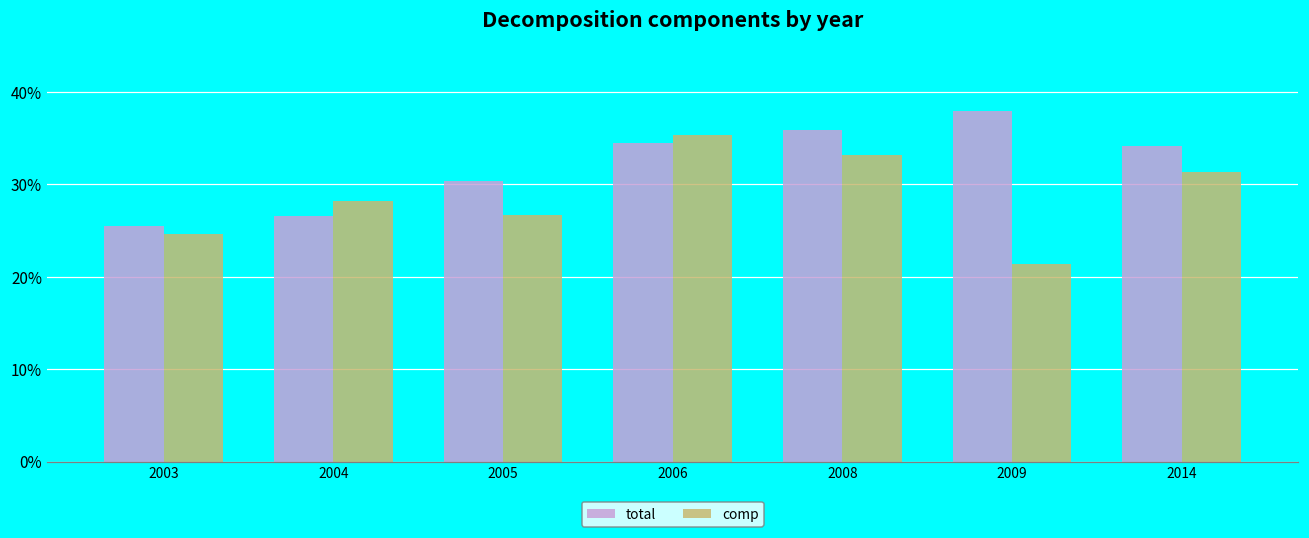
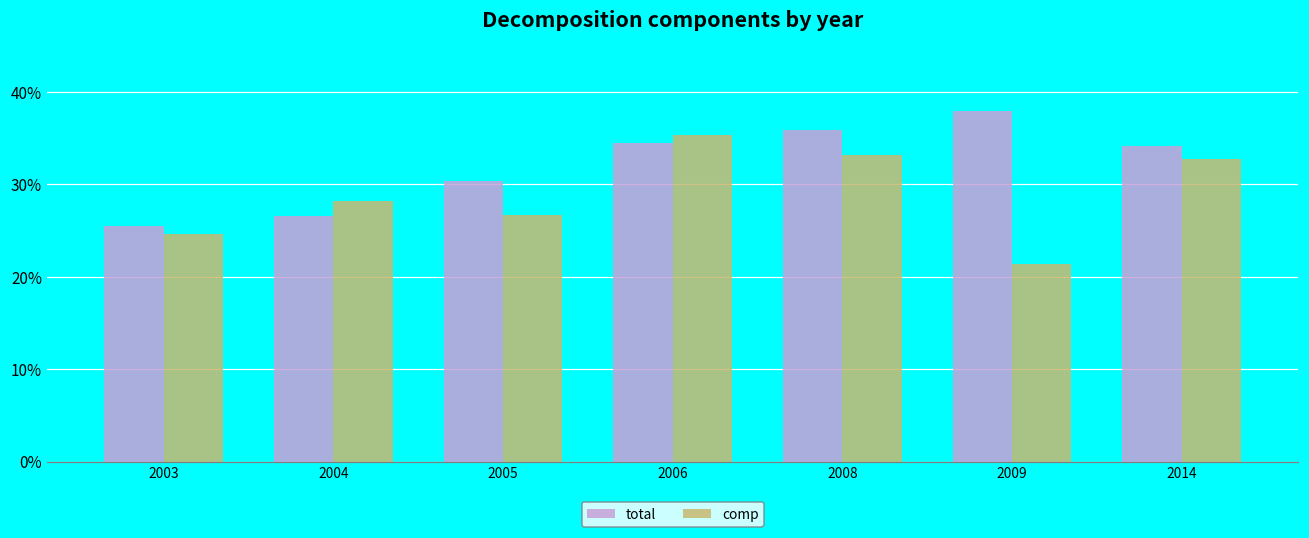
  {
    "total": {
      "2003": "25%",
      "2004": "27%",
      "2005": "30%",
      "2006": "34%",
      "2008": "36%",
      "2009": "38%",
      "2014": "34%"
    },
    "comp": {
      "2003": "25%",
      "2004": "28%",
      "2005": "27%",
      "2006": "35%",
      "2008": "33%",
      "2009": "21%",
-     "2014": "31%"
+     "2014": "33%"
    }
  }
